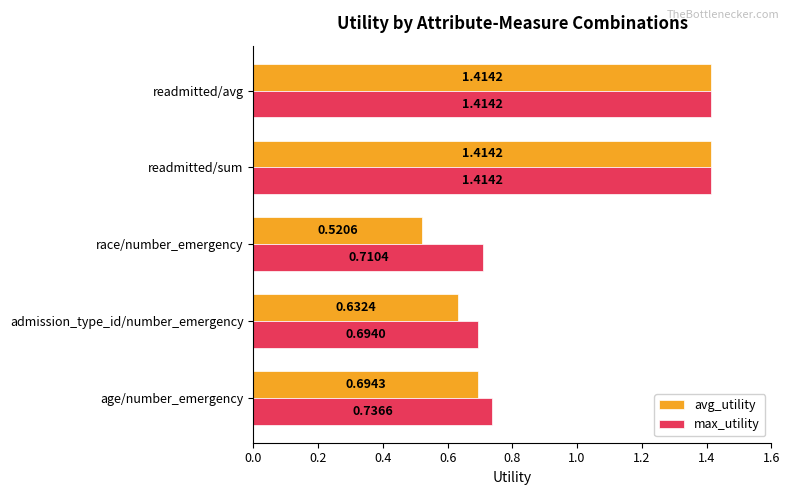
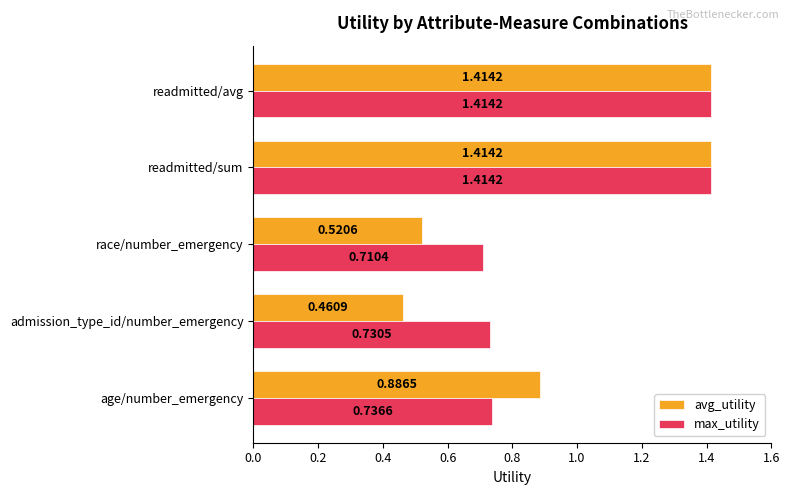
  {
    "avg_utility": {
      "readmitted/avg": 1.4142,
      "readmitted/sum": 1.4142,
      "race/number_emergency": 0.5206,
-     "admission_type_id/number_emergency": 0.6324,
-     "age/number_emergency": 0.6943
+     "admission_type_id/number_emergency": 0.4609,
+     "age/number_emergency": 0.8865
    },
    "max_utility": {
      "readmitted/avg": 1.4142,
      "readmitted/sum": 1.4142,
      "race/number_emergency": 0.7104,
-     "admission_type_id/number_emergency": 0.6940,
+     "admission_type_id/number_emergency": 0.7305,
      "age/number_emergency": 0.7366
    }
  }
